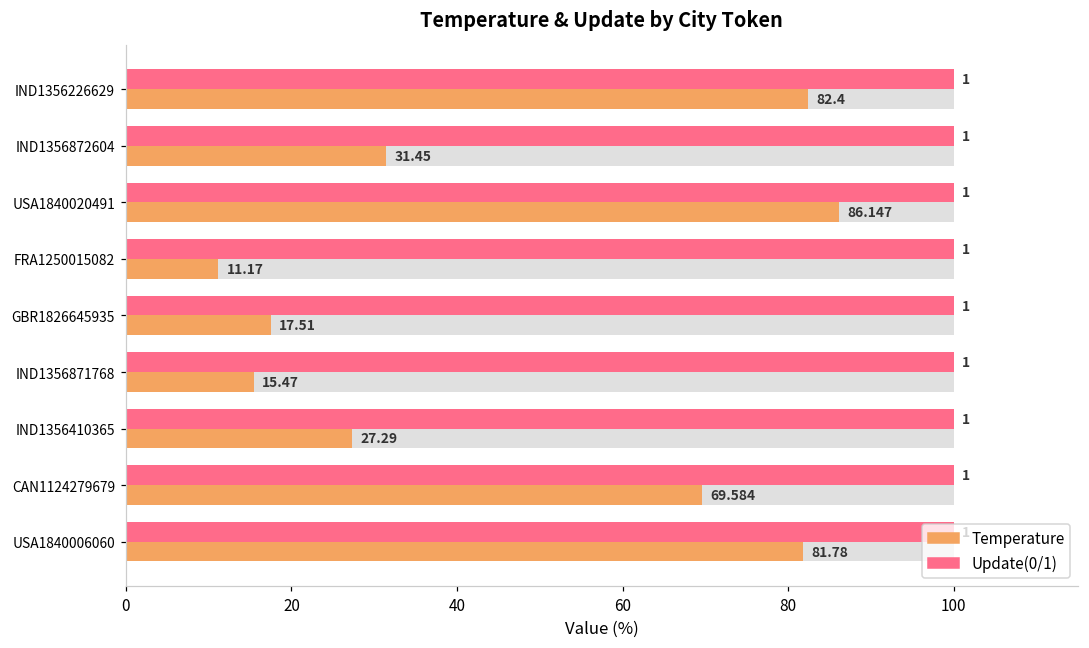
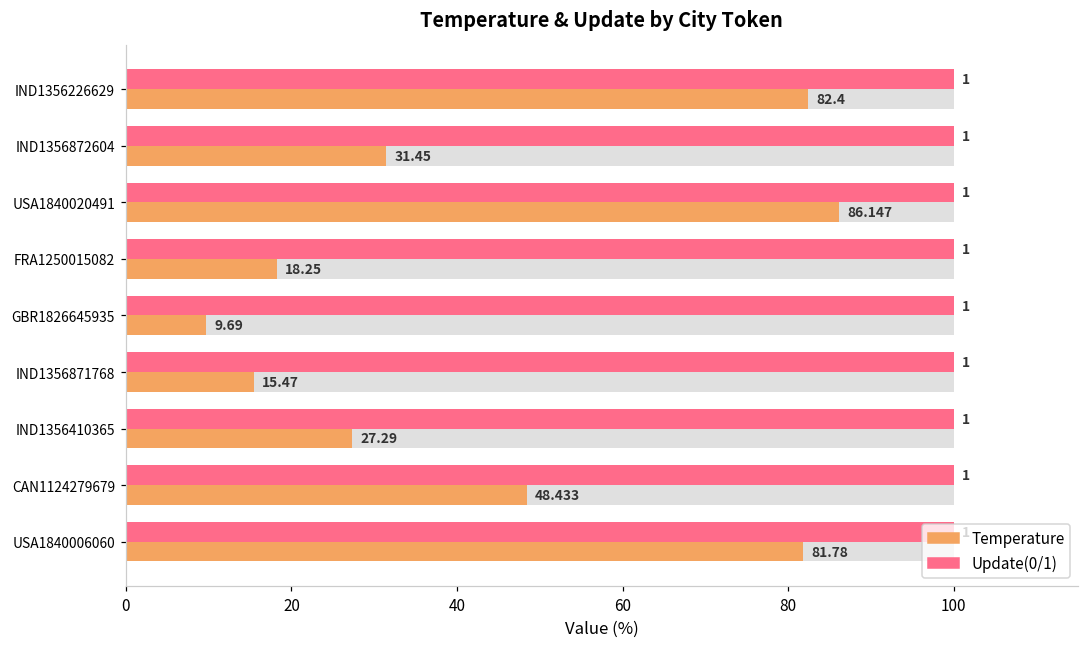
  {
    "Temperature": {
-     "FRA1250015082": 11.17,
-     "GBR1826645935": 17.51,
-     "CAN1124279679": 69.584
+     "FRA1250015082": 18.25,
+     "GBR1826645935": 9.69,
+     "CAN1124279679": 48.433
    }
  }
